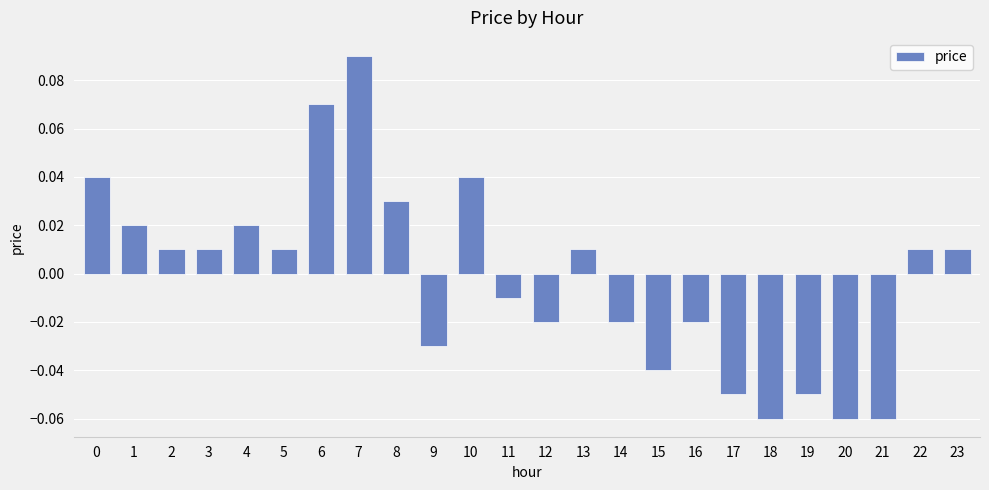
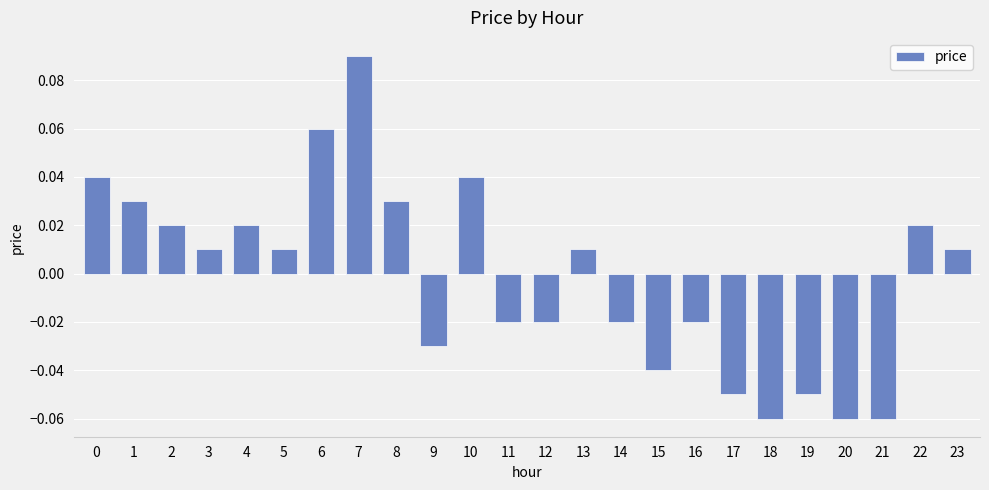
  {
    "0": 0.04,
-   "1": 0.02,
-   "2": 0.01,
+   "1": 0.03,
+   "2": 0.02,
    "3": 0.01,
    "4": 0.02,
    "5": 0.01,
-   "6": 0.07,
+   "6": 0.06,
    "7": 0.09,
    "8": 0.03,
    "9": -0.03,
    "10": 0.04,
-   "11": -0.01,
+   "11": -0.02,
    "12": -0.02,
    "13": 0.01,
    "14": -0.02,
    "15": -0.04,
    "16": -0.02,
    "17": -0.05,
    "18": -0.06,
    "19": -0.05,
    "20": -0.06,
    "21": -0.06,
-   "22": 0.01,
+   "22": 0.02,
    "23": 0.01
  }
